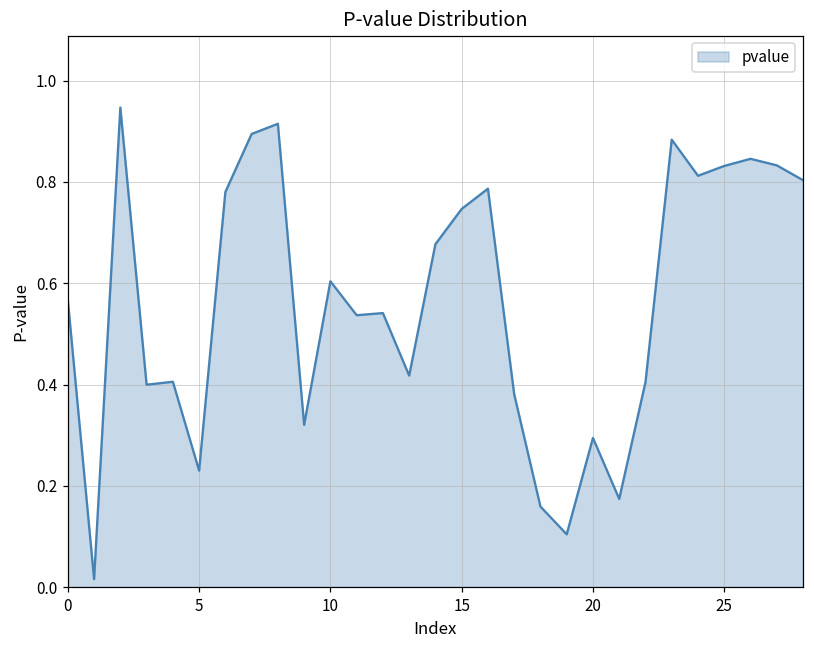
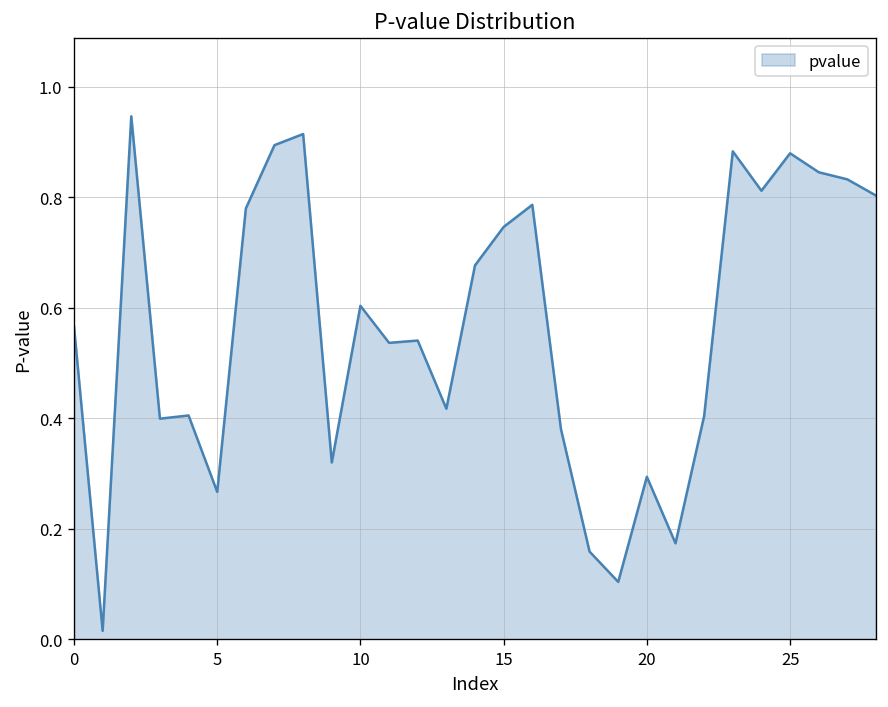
  {
    "0": 0.57,
-   "5": 0.23,
+   "5": 0.27,
    "10": 0.60,
    "15": 0.75,
    "20": 0.29,
-   "25": 0.83
+   "25": 0.88
  }
